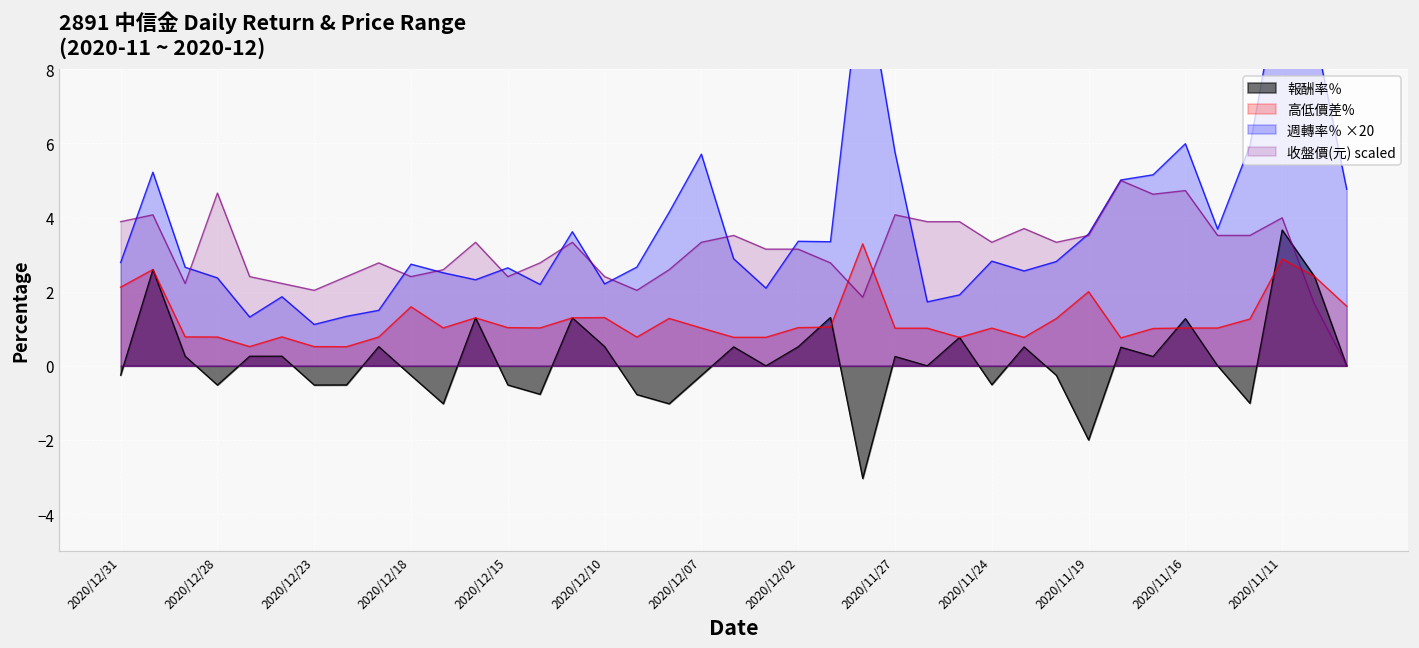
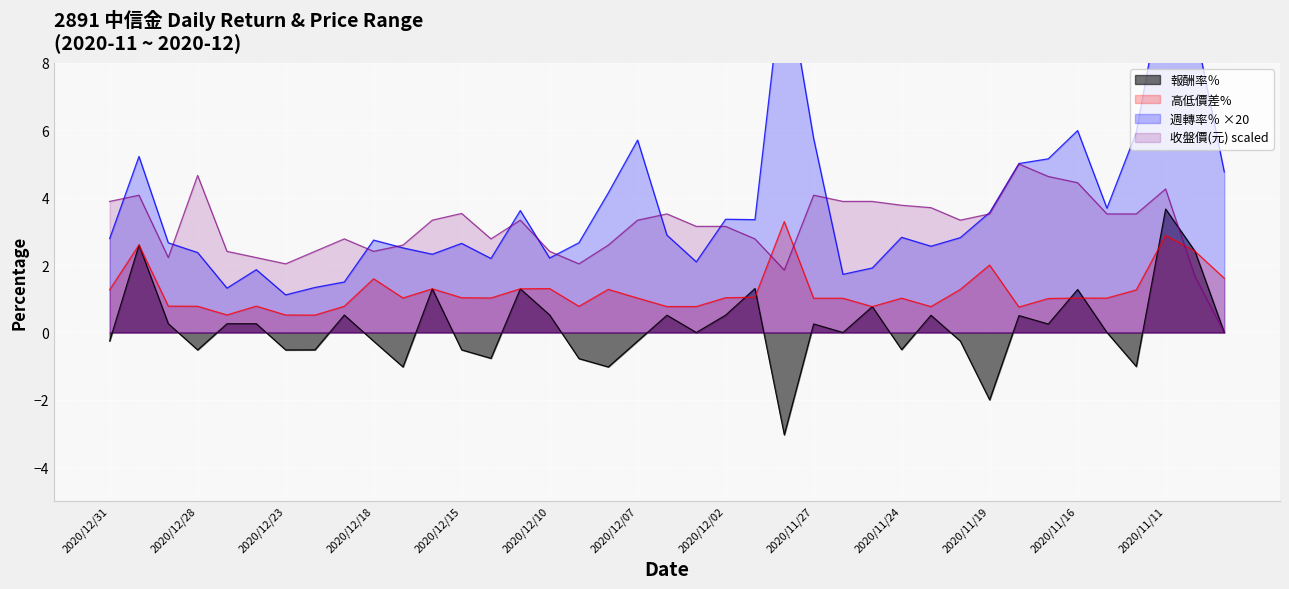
  {
    "高低價差%": {
-     "2020/12/31": 2.1,
+     "2020/12/31": 1.3,
      "2020/12/28": 0.8,
      "2020/12/23": 0.5,
      "2020/12/18": 1.6,
      "2020/12/15": 1.0,
      "2020/12/10": 1.3,
      "2020/12/07": 1.0,
      "2020/12/02": 1.0,
      "2020/11/27": 1.0,
      "2020/11/24": 1.0,
      "2020/11/19": 2.0,
      "2020/11/16": 1.0,
      "2020/11/11": 2.9
    },
    "週轉率％ ×20": {
      "2020/12/31": 2.8,
      "2020/12/28": 2.4,
      "2020/12/23": 1.1,
      "2020/12/18": 2.7,
      "2020/12/15": 2.6,
      "2020/12/10": 2.2,
      "2020/12/07": 5.7,
      "2020/12/02": 3.4,
      "2020/11/27": 5.8,
      "2020/11/24": 2.8,
      "2020/11/16": 6.0
    },
    "收盤價(元) scaled": {
      "2020/12/31": 3.9,
      "2020/12/28": 4.7,
      "2020/12/23": 2.0,
      "2020/12/18": 2.4,
-     "2020/12/15": 2.4,
+     "2020/12/15": 3.5,
      "2020/12/10": 2.4,
      "2020/12/07": 3.3,
      "2020/12/02": 3.1,
      "2020/11/27": 4.1,
-     "2020/11/24": 3.3,
-     "2020/11/16": 4.7,
-     "2020/11/11": 4.0
+     "2020/11/24": 3.8,
+     "2020/11/16": 4.4,
+     "2020/11/11": 4.3
    }
  }
